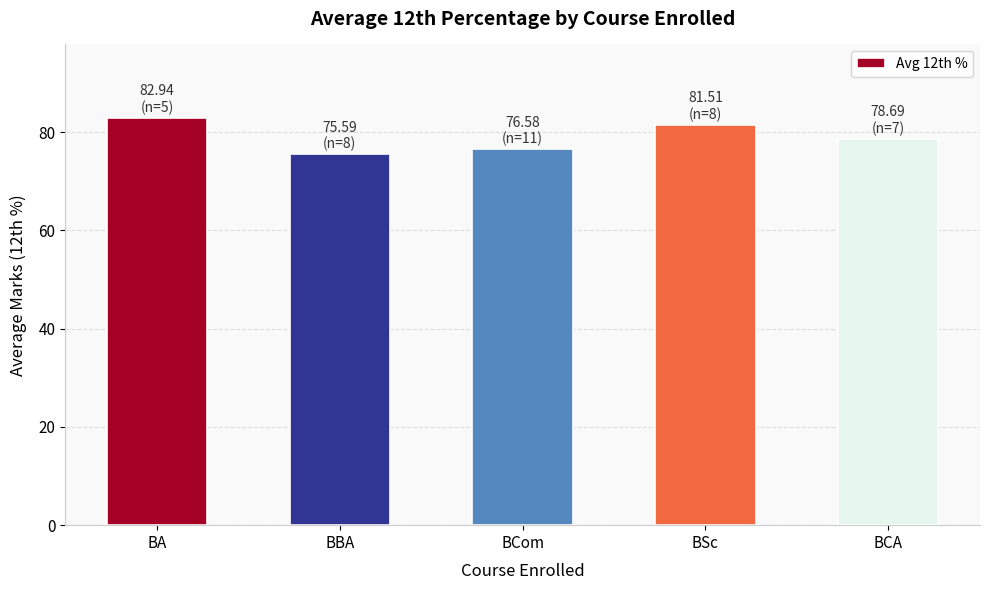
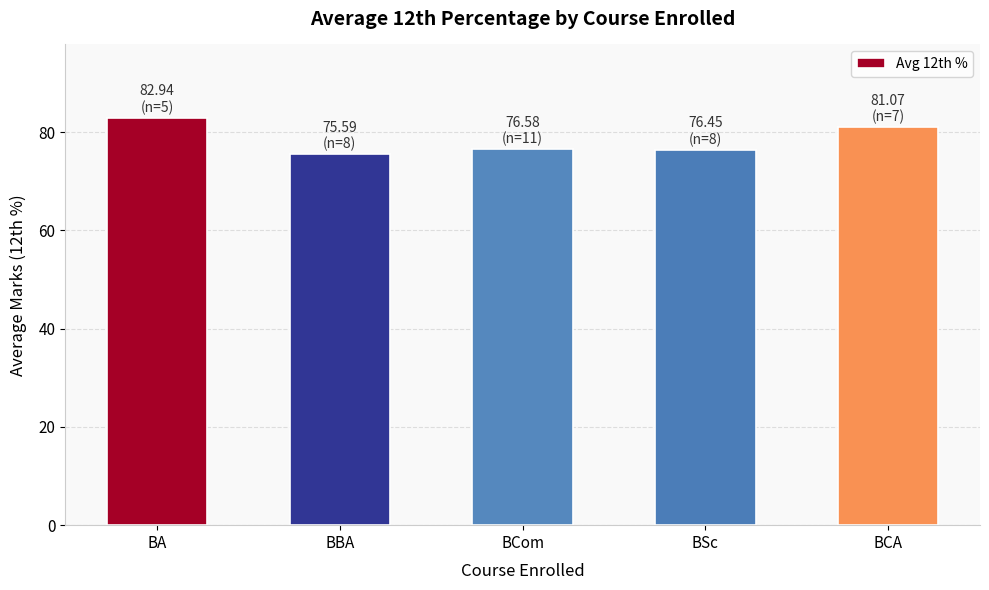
  {
    "BA": 82.94,
    "BBA": 75.59,
    "BCom": 76.58,
-   "BSc": 81.51,
-   "BCA": 78.69
+   "BSc": 76.45,
+   "BCA": 81.07
  }
